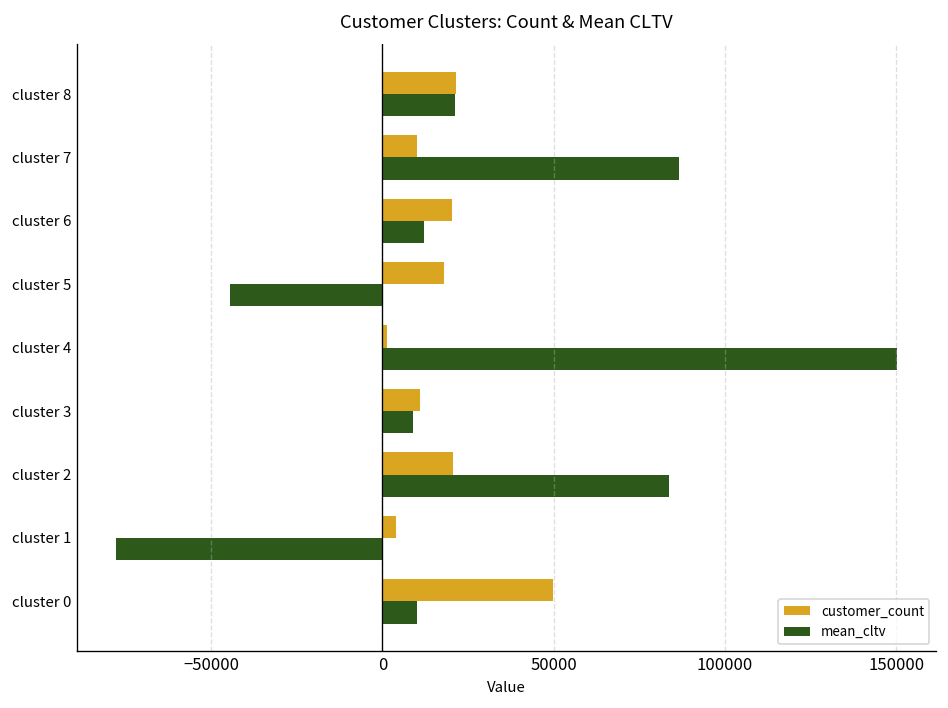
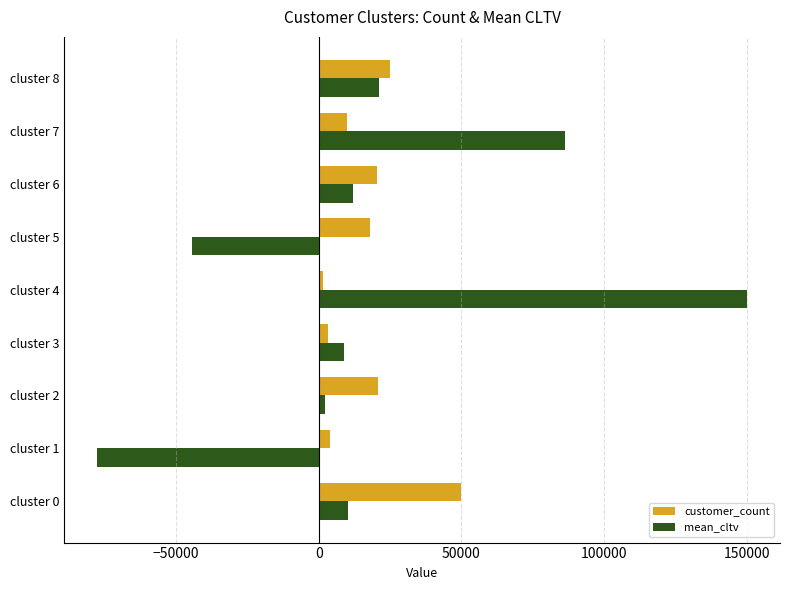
  {
    "customer_count": {
-     "cluster 8": 21000,
+     "cluster 8": 25000,
      "cluster 7": 10000,
      "cluster 6": 20000,
      "cluster 5": 18000,
      "cluster 4": 1000,
-     "cluster 3": 11000,
+     "cluster 3": 3000,
      "cluster 2": 21000,
      "cluster 1": 4000,
      "cluster 0": 50000
    },
    "mean_cltv": {
      "cluster 8": 21000,
      "cluster 7": 86000,
      "cluster 6": 12000,
      "cluster 5": -44000,
      "cluster 4": 150000,
      "cluster 3": 9000,
-     "cluster 2": 84000,
+     "cluster 2": 2000,
      "cluster 1": -78000,
      "cluster 0": 10000
    }
  }
